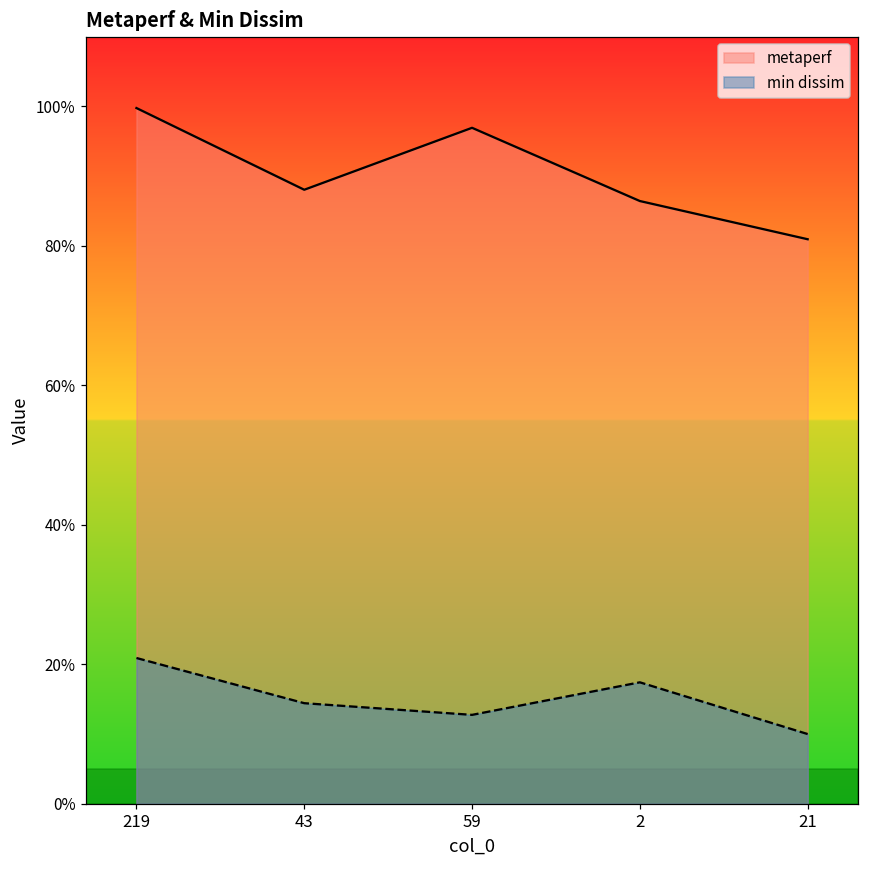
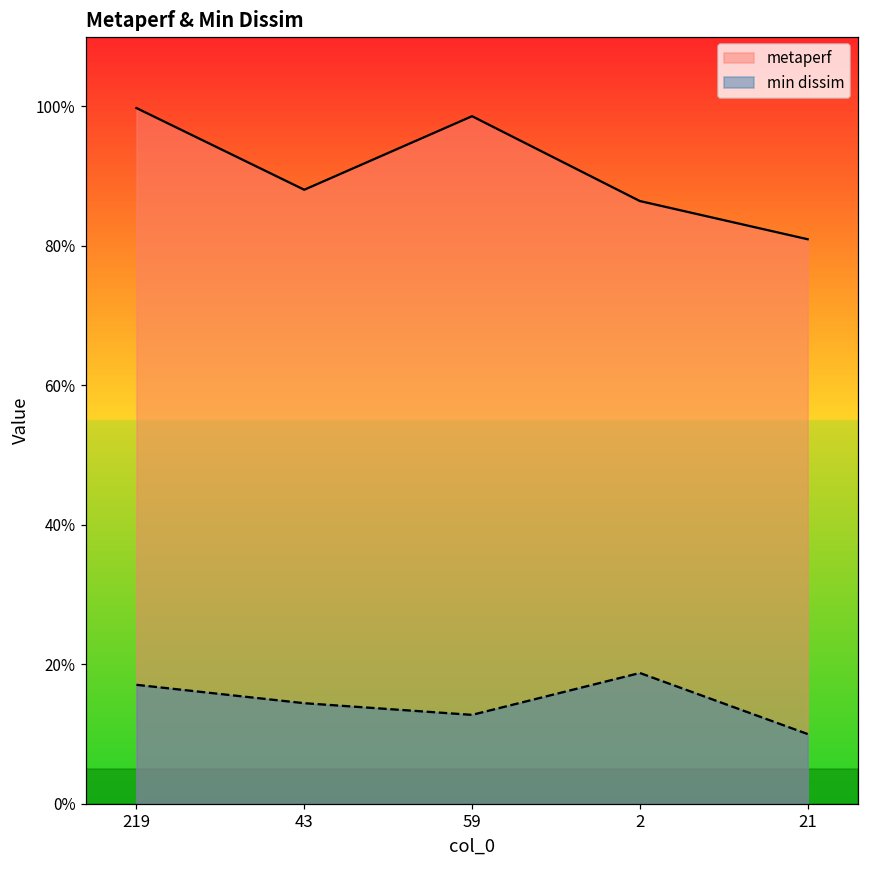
  {
    "metaperf": {
      "219": "100%",
      "43": "88%",
-     "59": "97%",
+     "59": "99%",
      "2": "86%",
      "21": "81%"
    },
    "min dissim": {
-     "219": "21%",
+     "219": "17%",
      "43": "14%",
      "59": "13%",
-     "2": "17%",
+     "2": "19%",
      "21": "10%"
    }
  }
